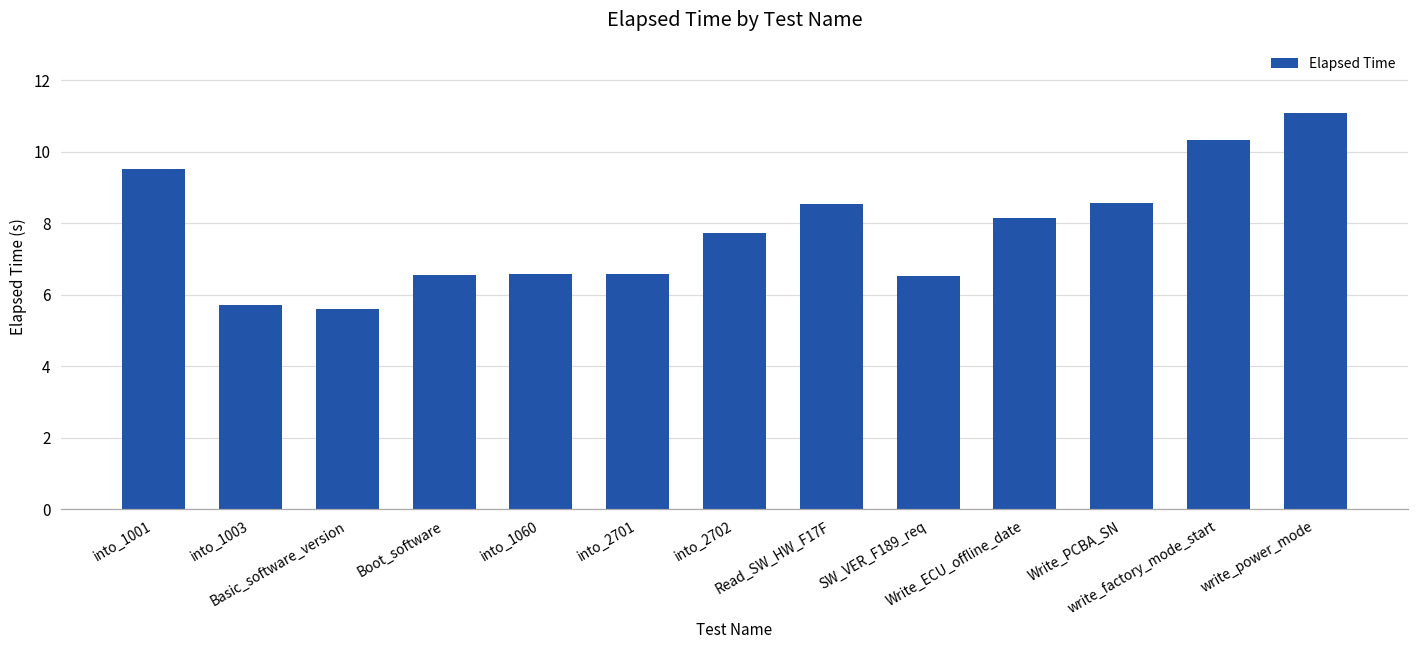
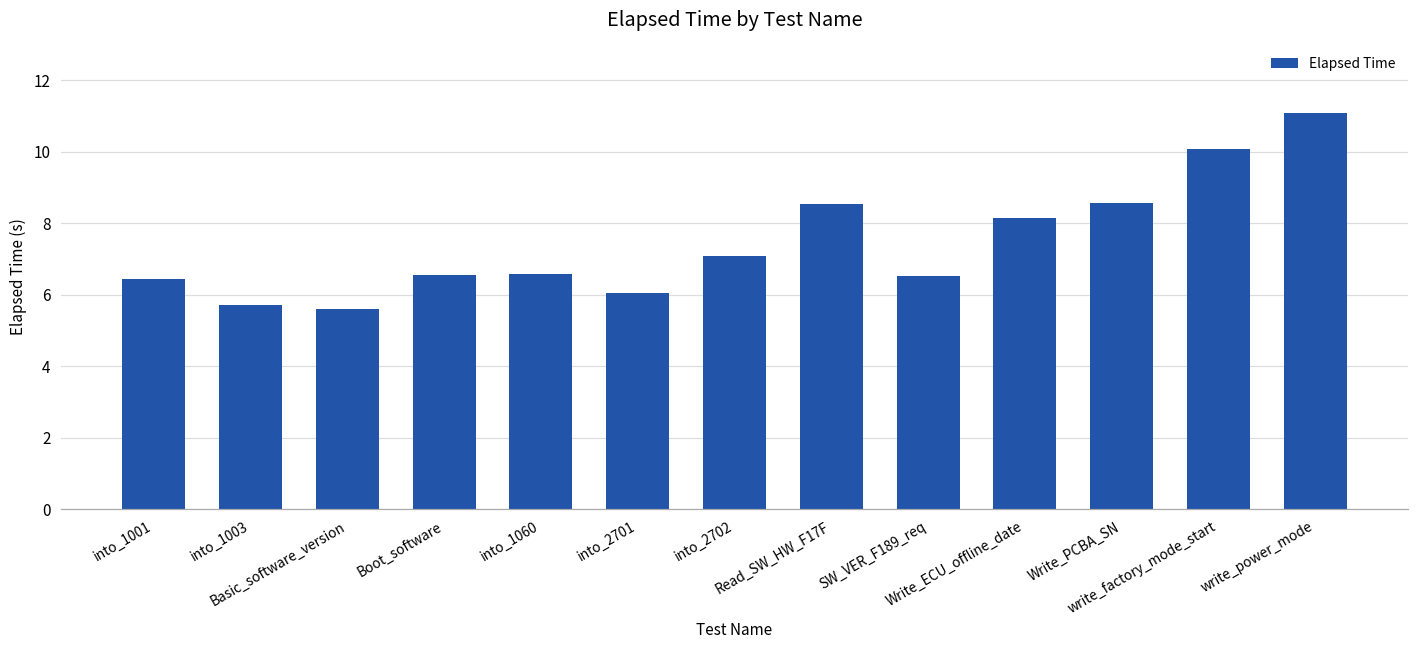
  {
-   "into_1001": 9.5,
+   "into_1001": 6.5,
    "into_1003": 5.7,
    "Basic_software_version": 5.6,
    "Boot_software": 6.6,
    "into_1060": 6.6,
-   "into_2701": 6.6,
-   "into_2702": 7.7,
+   "into_2701": 6.1,
+   "into_2702": 7.1,
    "Read_SW_HW_F17F": 8.6,
    "SW_VER_F189_req": 6.5,
    "Write_ECU_offline_date": 8.2,
    "Write_PCBA_SN": 8.6,
-   "write_factory_mode_start": 10.3,
+   "write_factory_mode_start": 10.1,
    "write_power_mode": 11.1
  }
